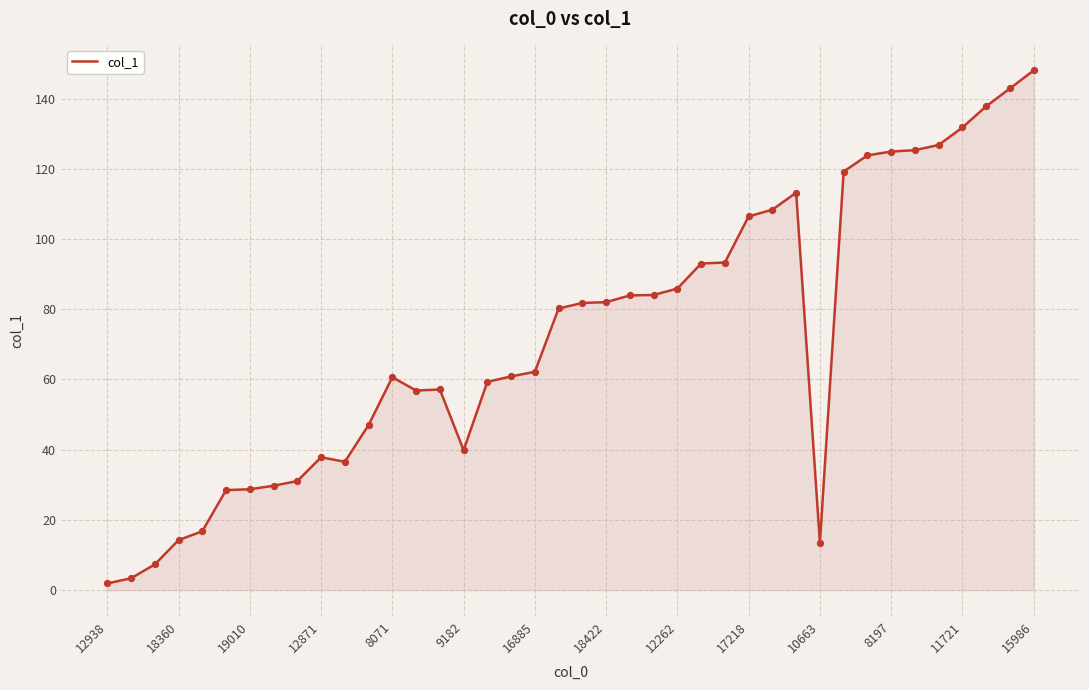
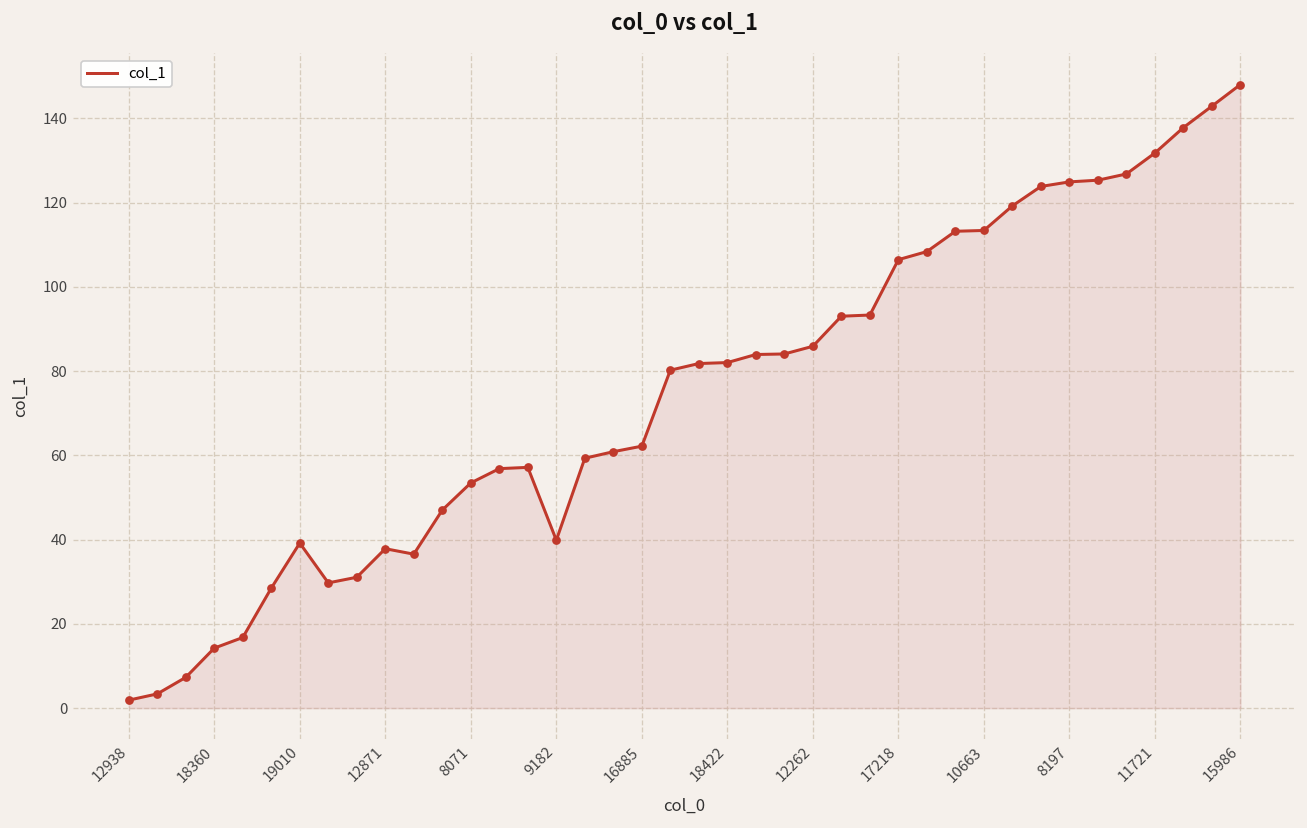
  {
    "12938": 2,
    "18360": 14,
-   "19010": 29,
+   "19010": 39,
    "12871": 38,
-   "8071": 61,
+   "8071": 53,
    "9182": 40,
    "16885": 62,
    "18422": 82,
    "12262": 86,
    "17218": 106,
-   "10663": 13,
+   "10663": 113,
    "8197": 125,
    "11721": 132,
    "15986": 148
  }
